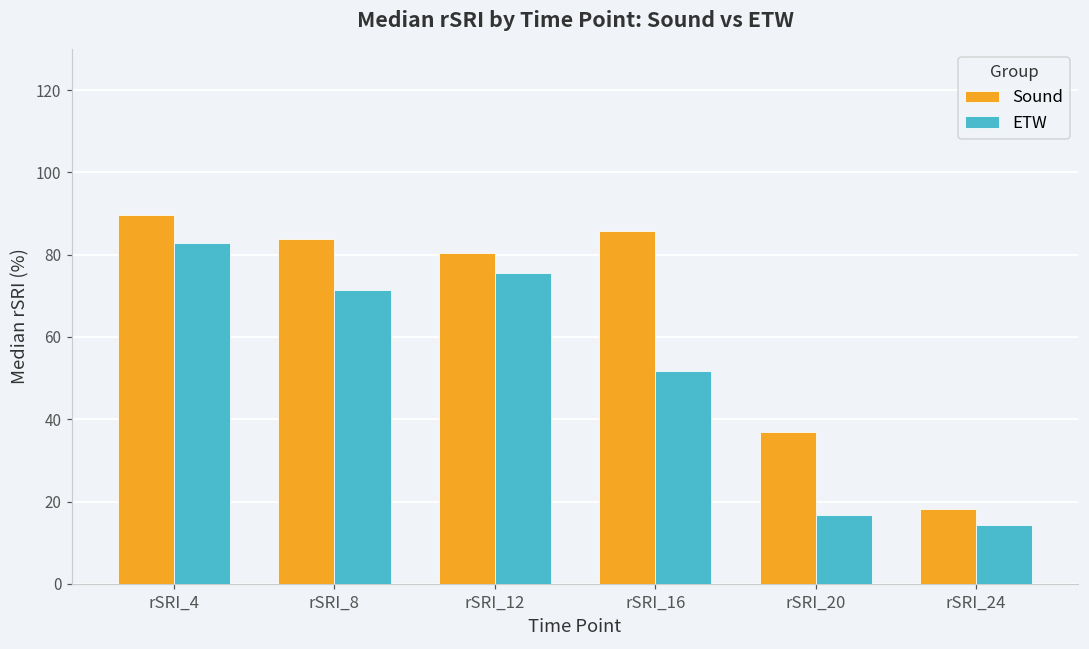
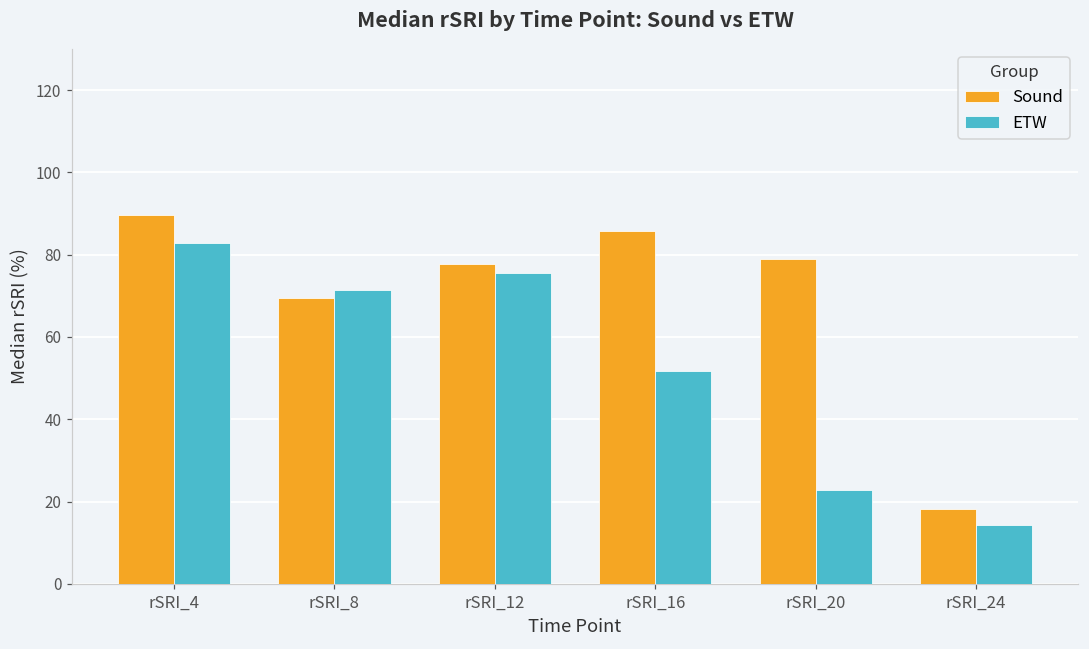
  {
    "Sound": {
      "rSRI_4": 90,
-     "rSRI_8": 84,
-     "rSRI_12": 80,
+     "rSRI_8": 69,
+     "rSRI_12": 78,
      "rSRI_16": 86,
-     "rSRI_20": 37,
+     "rSRI_20": 79,
      "rSRI_24": 18
    },
    "ETW": {
      "rSRI_4": 83,
      "rSRI_8": 71,
      "rSRI_12": 76,
      "rSRI_16": 52,
-     "rSRI_20": 17,
+     "rSRI_20": 23,
      "rSRI_24": 14
    }
  }
